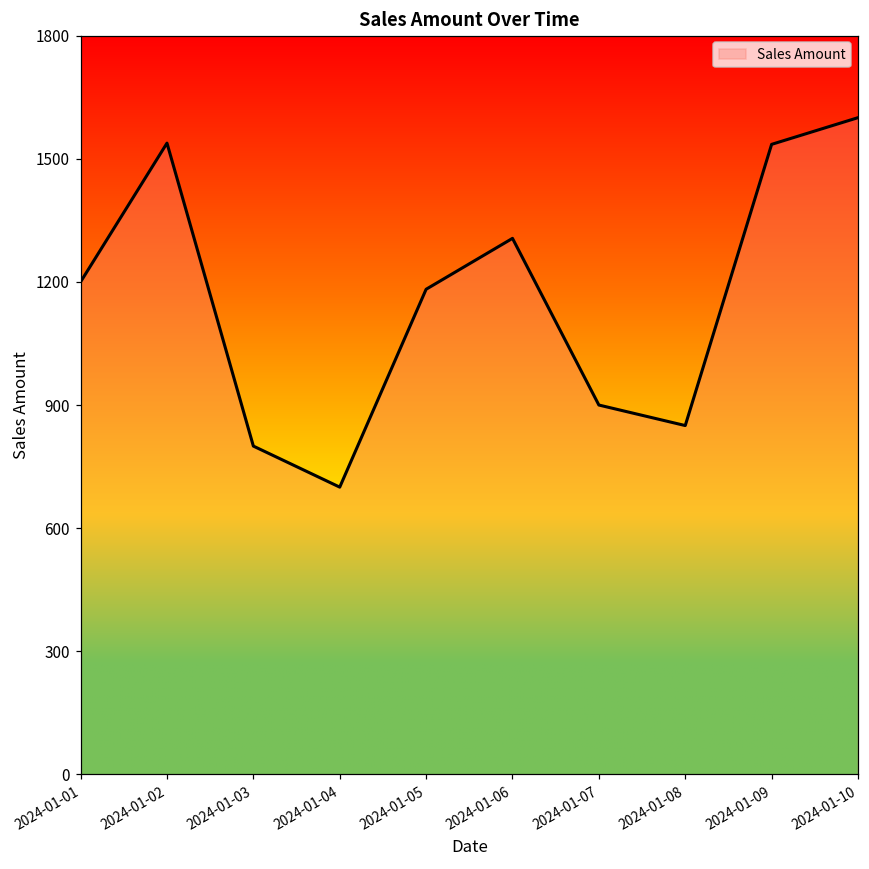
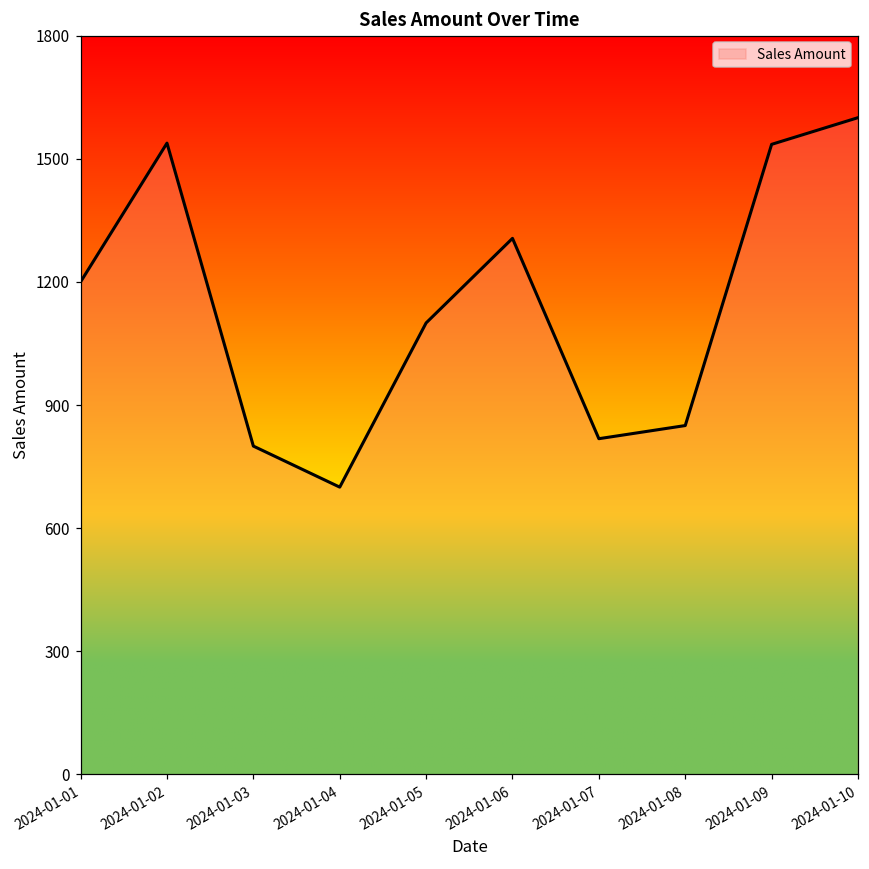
  {
    "2024-01-01": 1200,
    "2024-01-02": 1540,
    "2024-01-03": 800,
    "2024-01-04": 700,
-   "2024-01-05": 1180,
+   "2024-01-05": 1100,
    "2024-01-06": 1310,
-   "2024-01-07": 900,
+   "2024-01-07": 820,
    "2024-01-08": 850,
    "2024-01-09": 1540,
    "2024-01-10": 1600
  }
